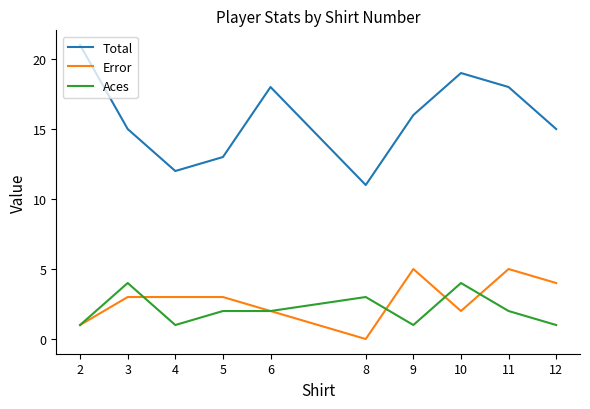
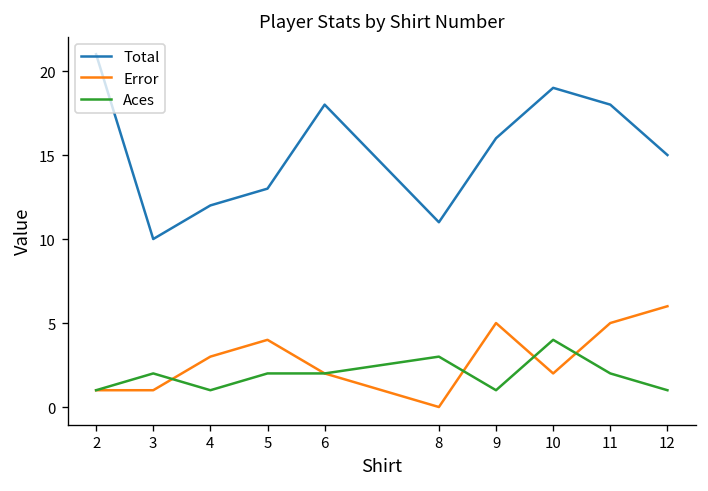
  {
    "Total": {
-     "3": 15,
+     "3": 10,
      "4": 12,
      "5": 13,
      "6": 18,
      "8": 11,
      "9": 16,
      "10": 19,
      "11": 18,
      "12": 15
    },
    "Error": {
-     "3": 3,
+     "3": 1,
      "4": 3,
-     "5": 3,
+     "5": 4,
      "8": 0,
      "9": 5,
      "10": 2,
      "11": 5,
-     "12": 4
+     "12": 6
    },
    "Aces": {
-     "3": 4,
+     "3": 2,
      "4": 1,
      "5": 2,
      "8": 3,
      "9": 1,
      "10": 4,
      "11": 2,
      "12": 1
    }
  }
